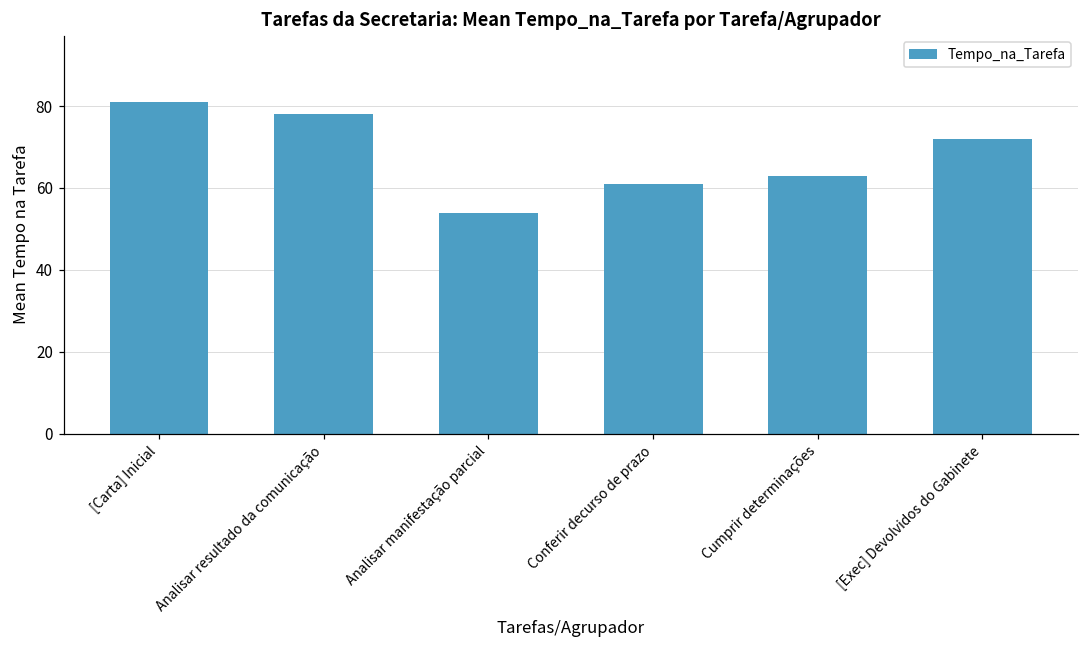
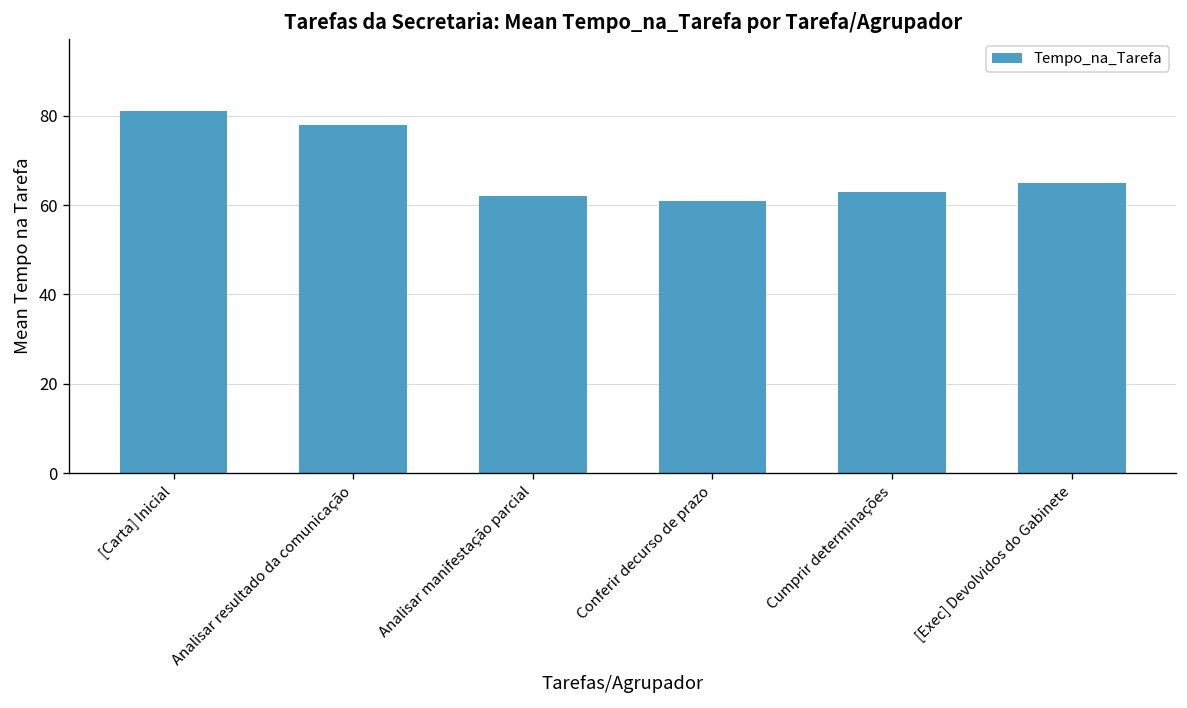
  {
    "[Carta] Inicial": 81,
    "Analisar resultado da comunicação": 78,
-   "Analisar manifestação parcial": 54,
+   "Analisar manifestação parcial": 62,
    "Conferir decurso de prazo": 61,
    "Cumprir determinações": 63,
-   "[Exec] Devolvidos do Gabinete": 72
+   "[Exec] Devolvidos do Gabinete": 65
  }
